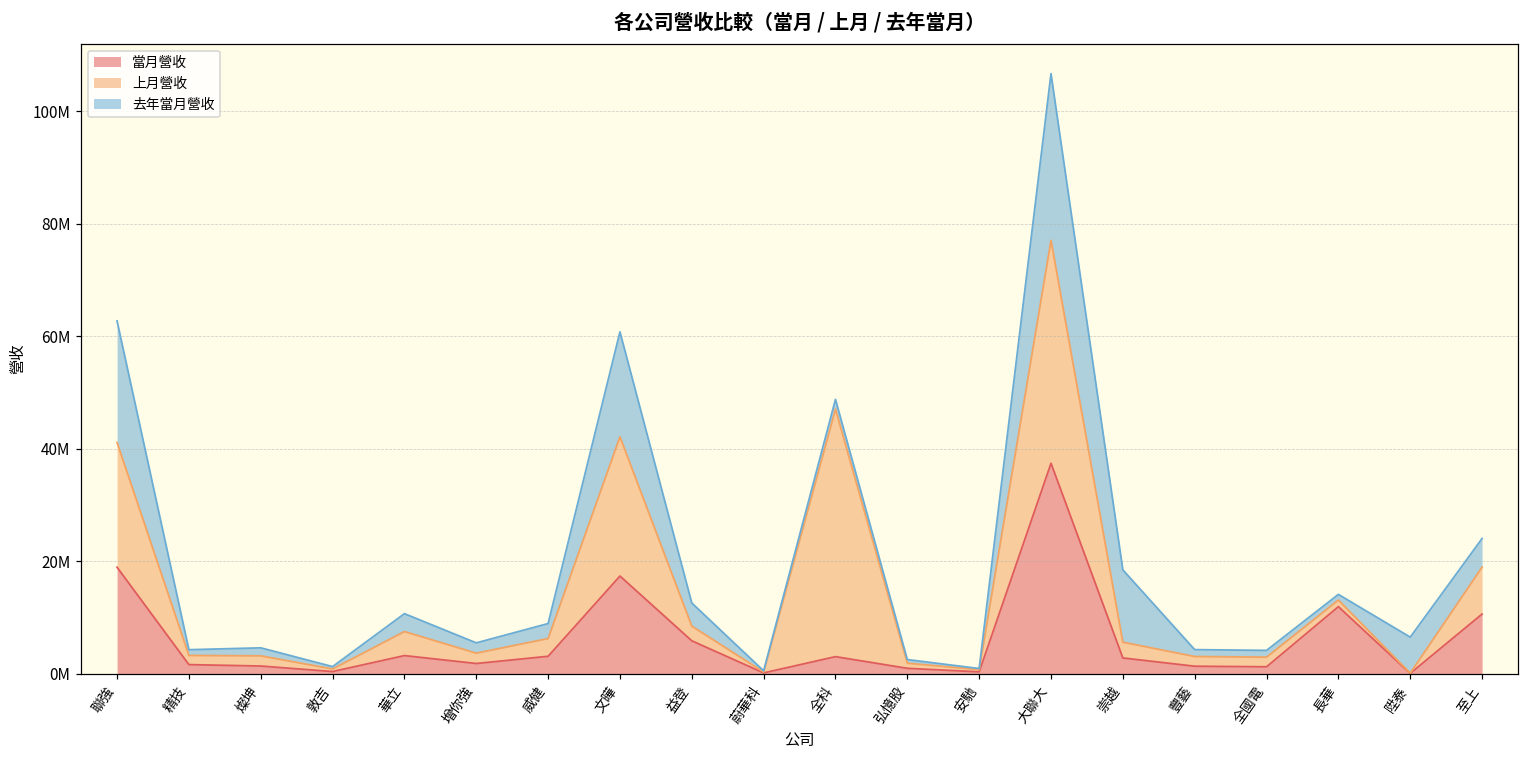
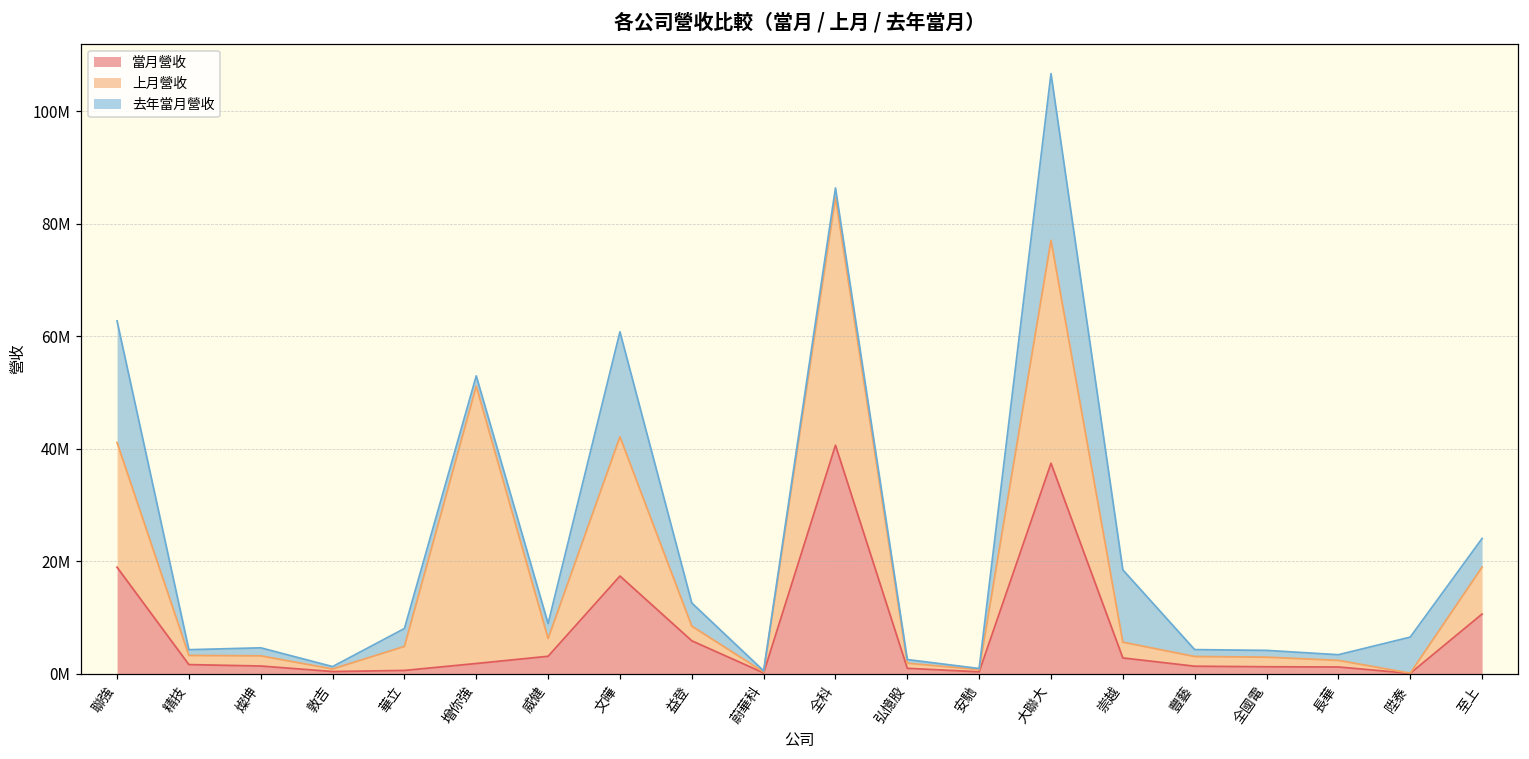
  {
    "當月營收": {
      "聯強": 19000000,
      "精技": 2000000,
      "燦坤": 1000000,
-     "華立": 3000000,
+     "華立": 1000000,
      "增你強": 2000000,
      "威健": 3000000,
      "文曄": 17000000,
      "益登": 6000000,
-     "全科": 3000000,
+     "全科": 41000000,
      "弘憶股": 1000000,
      "大聯大": 37000000,
      "崇越": 3000000,
      "豐藝": 1000000,
      "全國電": 1000000,
-     "長華": 12000000,
+     "長華": 1000000,
      "至上": 11000000
    },
    "上月營收": {
      "聯強": 22000000,
      "精技": 2000000,
      "燦坤": 2000000,
      "華立": 4000000,
-     "增你強": 2000000,
+     "增你強": 49000000,
      "威健": 3000000,
      "文曄": 25000000,
      "益登": 3000000,
      "全科": 44000000,
      "弘憶股": 1000000,
      "大聯大": 40000000,
      "崇越": 3000000,
      "豐藝": 2000000,
      "全國電": 2000000,
      "長華": 1000000,
      "至上": 8000000
    },
    "去年當月營收": {
      "聯強": 22000000,
      "精技": 1000000,
      "燦坤": 1000000,
      "華立": 3000000,
      "增你強": 2000000,
      "威健": 3000000,
      "文曄": 19000000,
      "益登": 4000000,
      "全科": 2000000,
      "弘憶股": 1000000,
      "大聯大": 30000000,
      "崇越": 13000000,
      "豐藝": 1000000,
      "全國電": 1000000,
      "長華": 1000000,
      "陞泰": 6000000,
      "至上": 5000000
    }
  }
